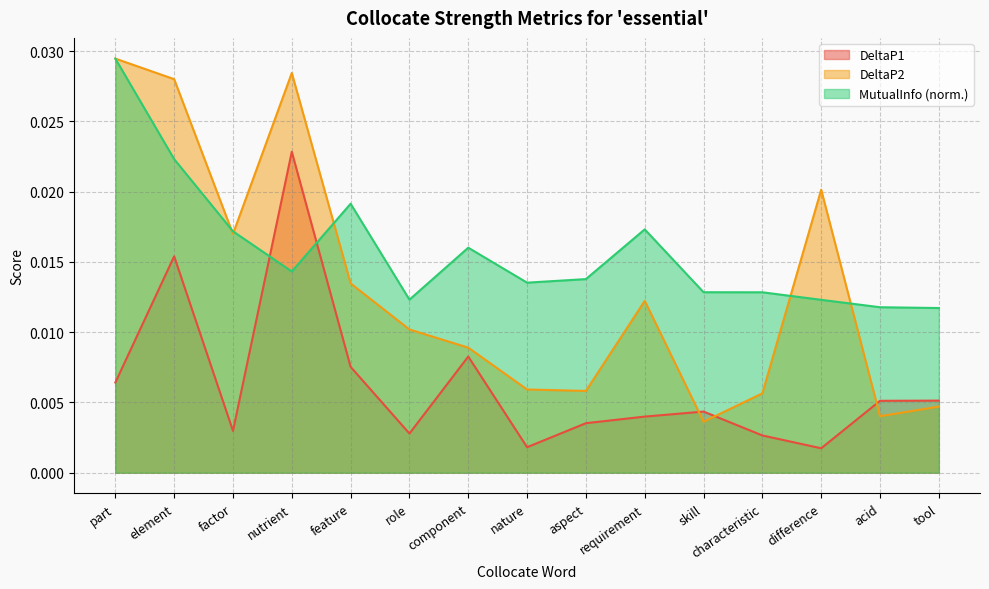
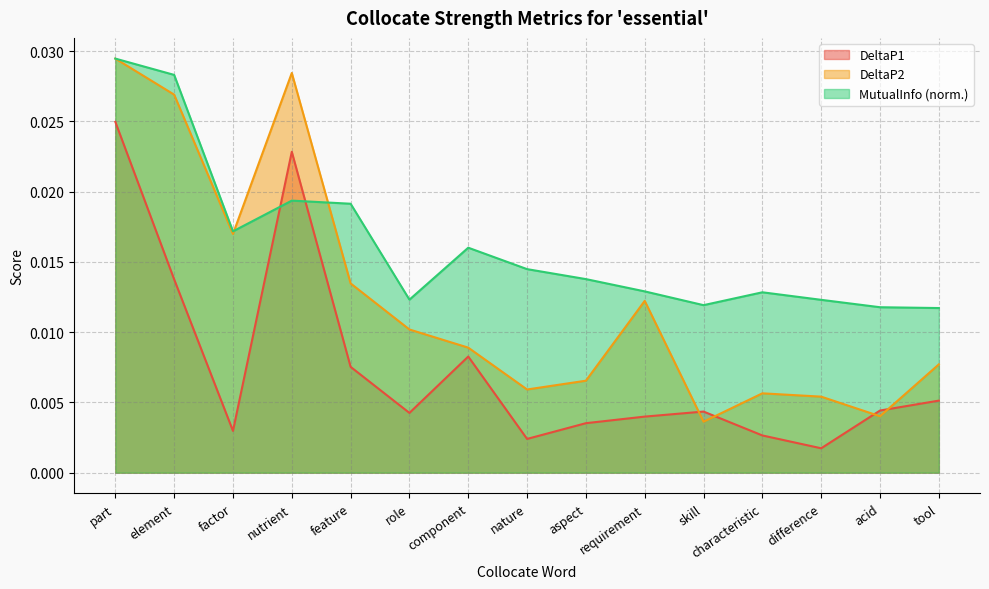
  {
    "DeltaP1": {
-     "part": 0.0064,
-     "element": 0.0154,
+     "part": 0.0250,
+     "element": 0.0138,
      "factor": 0.0030,
      "nutrient": 0.0228,
      "feature": 0.0075,
-     "role": 0.0028,
+     "role": 0.0043,
      "component": 0.0083,
-     "nature": 0.0018,
+     "nature": 0.0024,
      "aspect": 0.0035,
      "requirement": 0.0040,
      "skill": 0.0044,
      "characteristic": 0.0027,
      "difference": 0.0017,
-     "acid": 0.0051,
+     "acid": 0.0044,
      "tool": 0.0051
    },
    "DeltaP2": {
-     "element": 0.0280,
+     "element": 0.0269,
      "factor": 0.0170,
      "nutrient": 0.0284,
      "feature": 0.0135,
      "role": 0.0102,
      "component": 0.0089,
      "nature": 0.0059,
-     "aspect": 0.0058,
+     "aspect": 0.0065,
      "requirement": 0.0122,
      "skill": 0.0036,
      "characteristic": 0.0056,
-     "difference": 0.0201,
+     "difference": 0.0054,
      "acid": 0.0040,
-     "tool": 0.0047
+     "tool": 0.0077
    },
    "MutualInfo (norm.)": {
-     "element": 0.0223,
+     "element": 0.0283,
      "factor": 0.0172,
-     "nutrient": 0.0143,
+     "nutrient": 0.0194,
      "feature": 0.0191,
      "role": 0.0123,
      "component": 0.0160,
-     "nature": 0.0135,
+     "nature": 0.0145,
      "aspect": 0.0138,
-     "requirement": 0.0173,
-     "skill": 0.0128,
+     "requirement": 0.0129,
+     "skill": 0.0119,
      "characteristic": 0.0128,
      "difference": 0.0123,
      "acid": 0.0118,
      "tool": 0.0117
    }
  }
